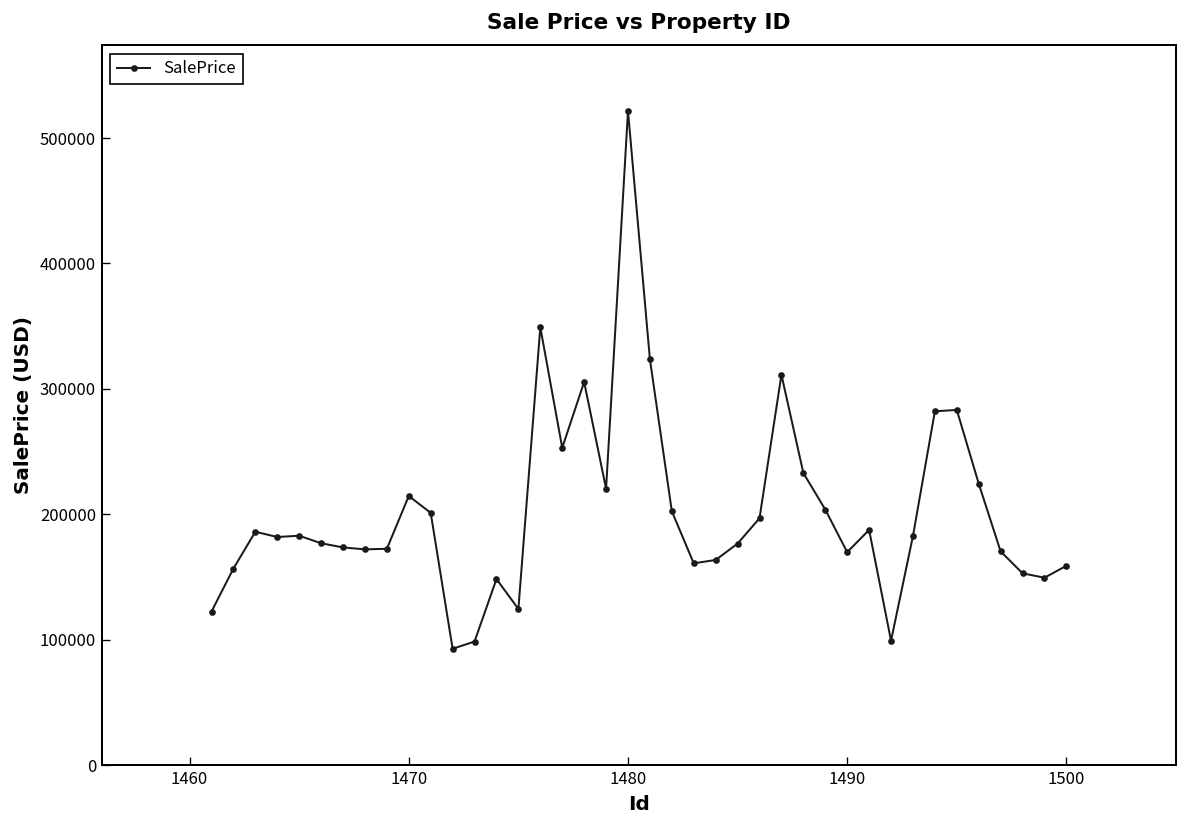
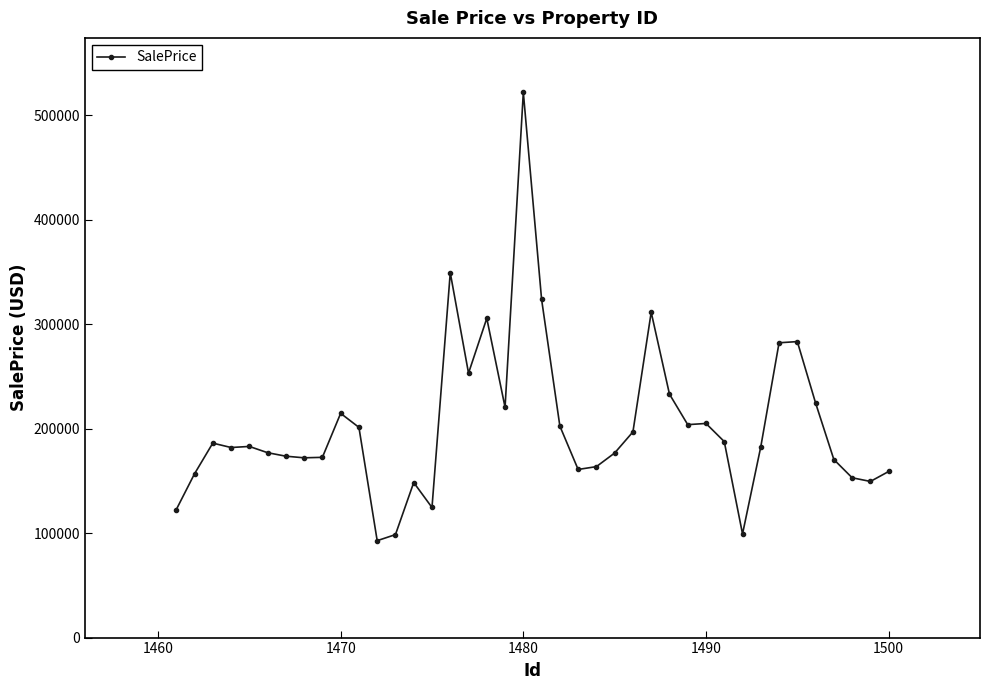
  {
    "1470": 215000,
    "1480": 522000,
-   "1490": 170000,
+   "1490": 205000,
    "1500": 159000
  }
